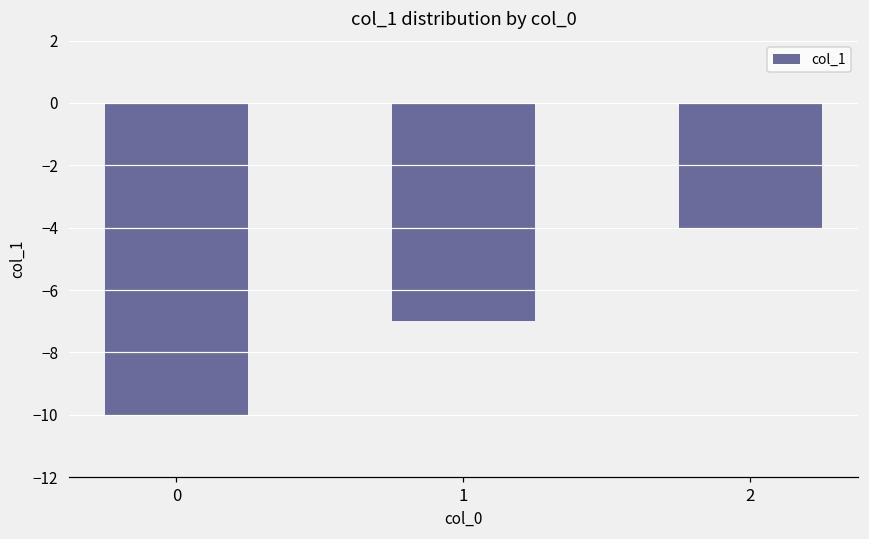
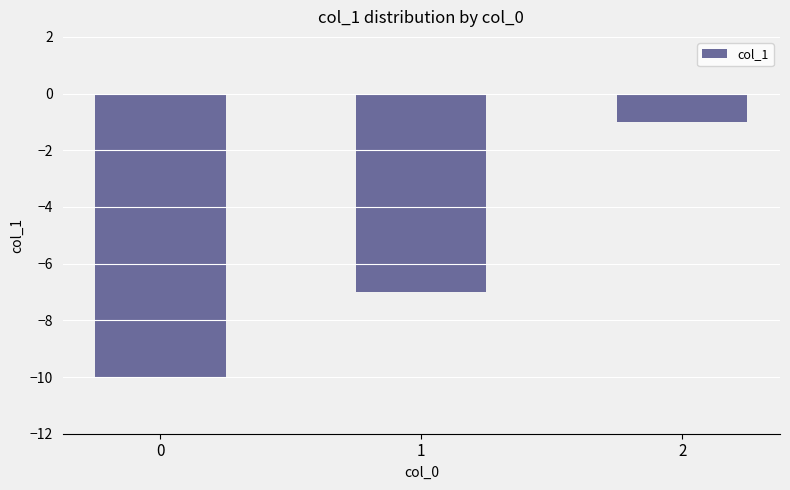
  {
    "0": -10,
    "1": -7,
-   "2": -4
+   "2": -1
  }
